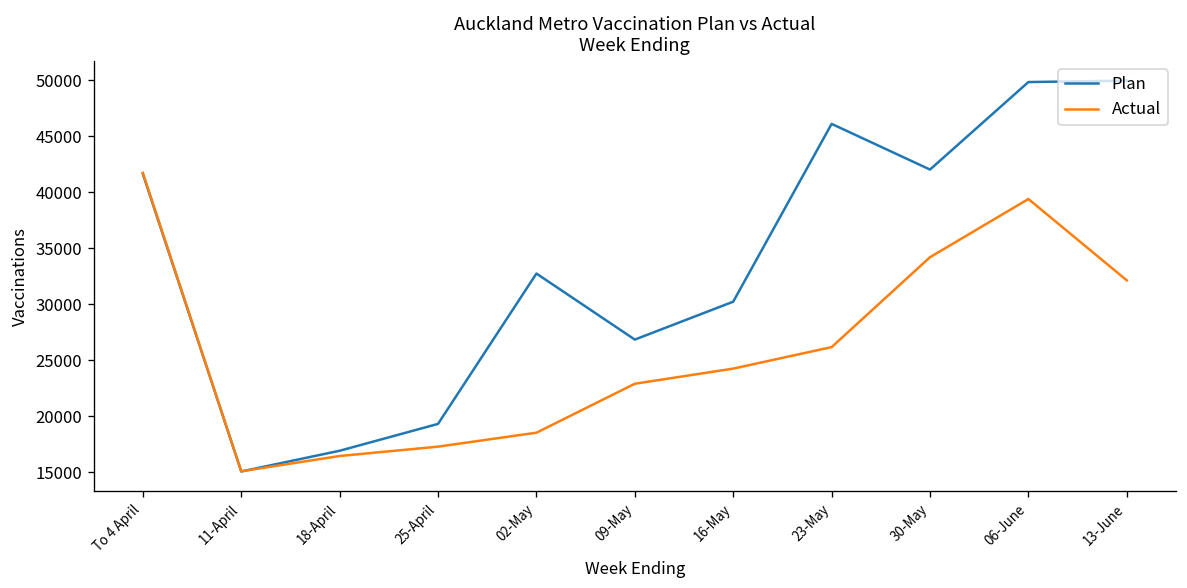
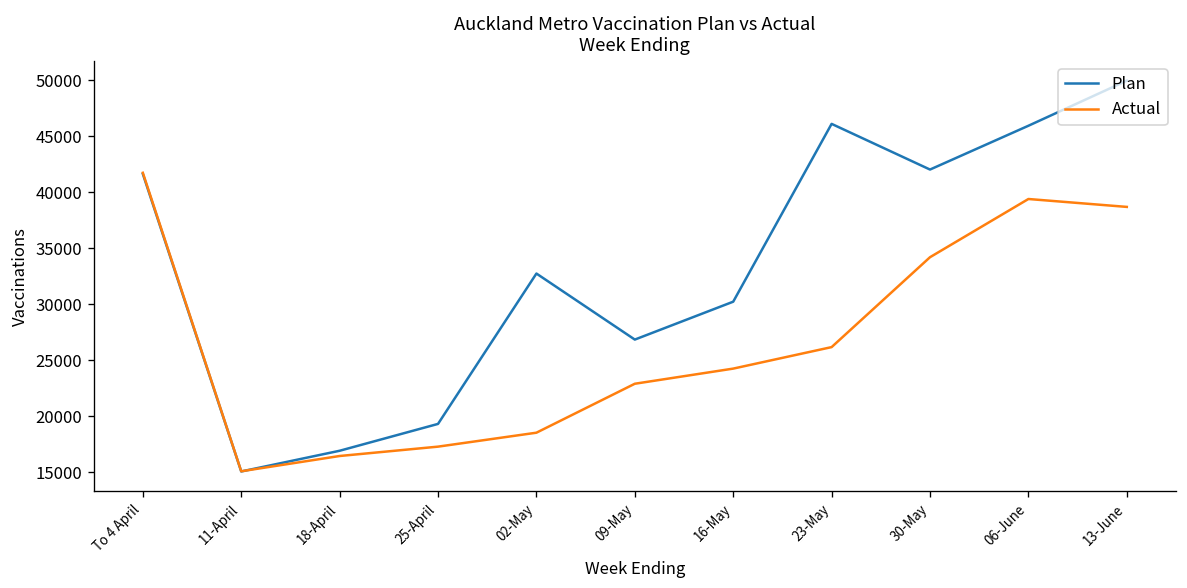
  {
    "Plan": {
      "18-April": 17000,
      "25-April": 19000,
      "02-May": 33000,
      "09-May": 27000,
      "16-May": 30000,
      "23-May": 46000,
      "30-May": 42000,
-     "06-June": 50000
+     "06-June": 46000
    },
    "Actual": {
      "18-April": 16000,
      "25-April": 17000,
      "02-May": 19000,
      "09-May": 23000,
      "16-May": 24000,
      "23-May": 26000,
      "30-May": 34000,
      "06-June": 39000,
-     "13-June": 32000
+     "13-June": 39000
    }
  }
